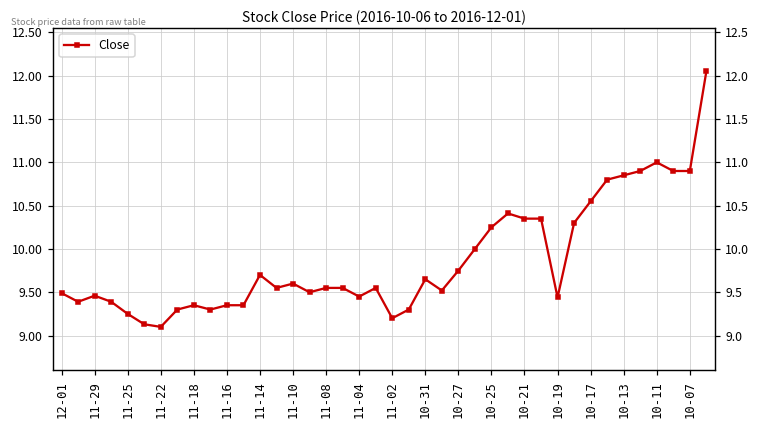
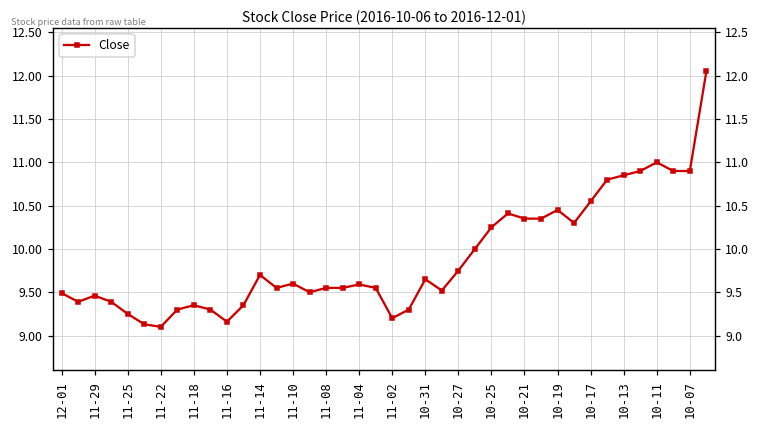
  {
    "12-01": 9.5,
    "11-29": 9.5,
    "11-25": 9.3,
    "11-22": 9.1,
    "11-18": 9.4,
-   "11-16": 9.4,
+   "11-16": 9.2,
    "11-14": 9.7,
    "11-10": 9.6,
    "11-08": 9.6,
-   "11-04": 9.5,
+   "11-04": 9.6,
    "11-02": 9.2,
    "10-31": 9.7,
    "10-27": 9.8,
    "10-25": 10.3,
    "10-21": 10.4,
-   "10-19": 9.4,
+   "10-19": 10.5,
    "10-17": 10.6,
    "10-13": 10.9,
    "10-11": 11.0,
    "10-07": 10.9
  }
